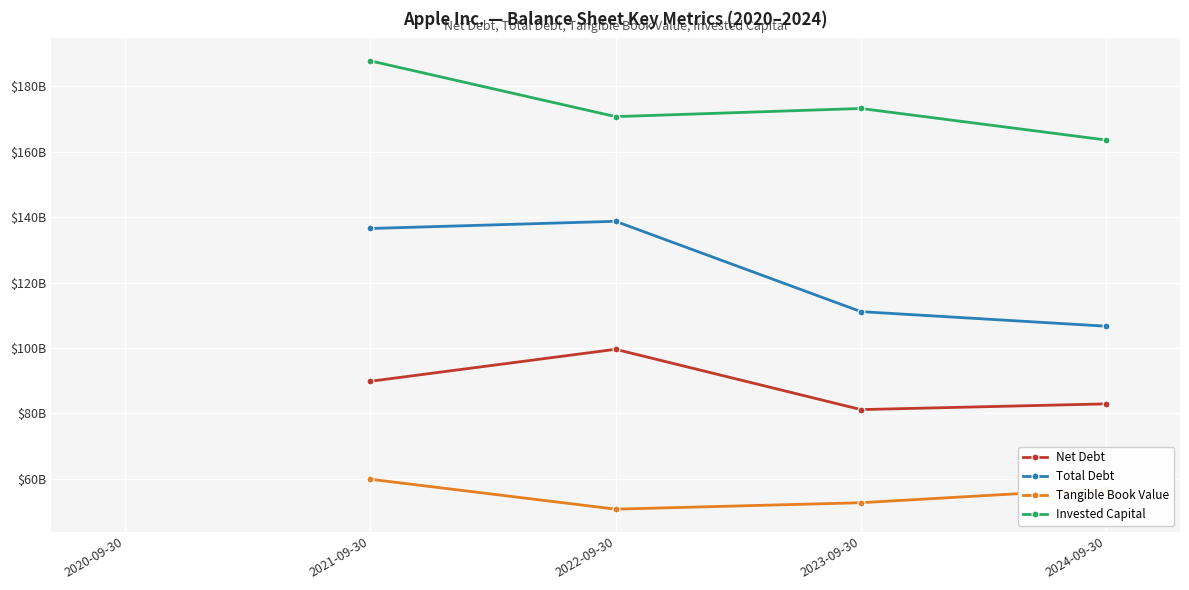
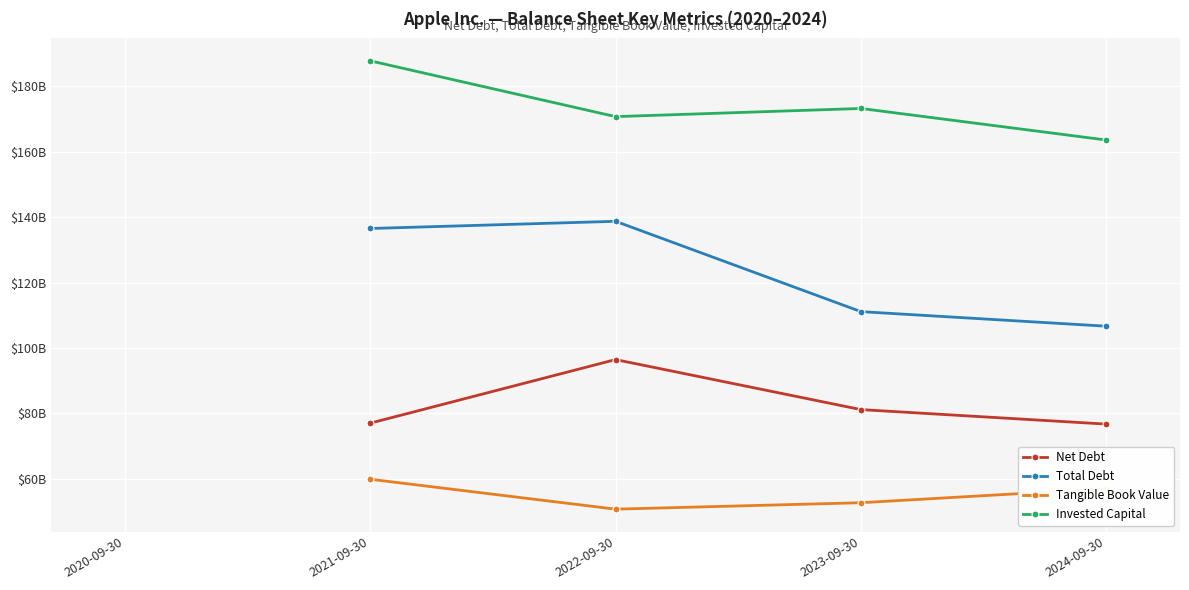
  {
    "Net Debt": {
-     "2021-09-30": "$90000000000",
-     "2022-09-30": "$100000000000",
+     "2021-09-30": "$77000000000",
+     "2022-09-30": "$96000000000",
      "2023-09-30": "$81000000000",
-     "2024-09-30": "$83000000000"
+     "2024-09-30": "$77000000000"
    },
    "Total Debt": {
      "2021-09-30": "$137000000000",
      "2022-09-30": "$139000000000",
      "2023-09-30": "$111000000000",
      "2024-09-30": "$107000000000"
    },
    "Tangible Book Value": {
      "2021-09-30": "$60000000000",
      "2022-09-30": "$51000000000",
      "2023-09-30": "$53000000000"
    },
    "Invested Capital": {
      "2021-09-30": "$188000000000",
      "2022-09-30": "$171000000000",
      "2023-09-30": "$173000000000",
      "2024-09-30": "$164000000000"
    }
  }
